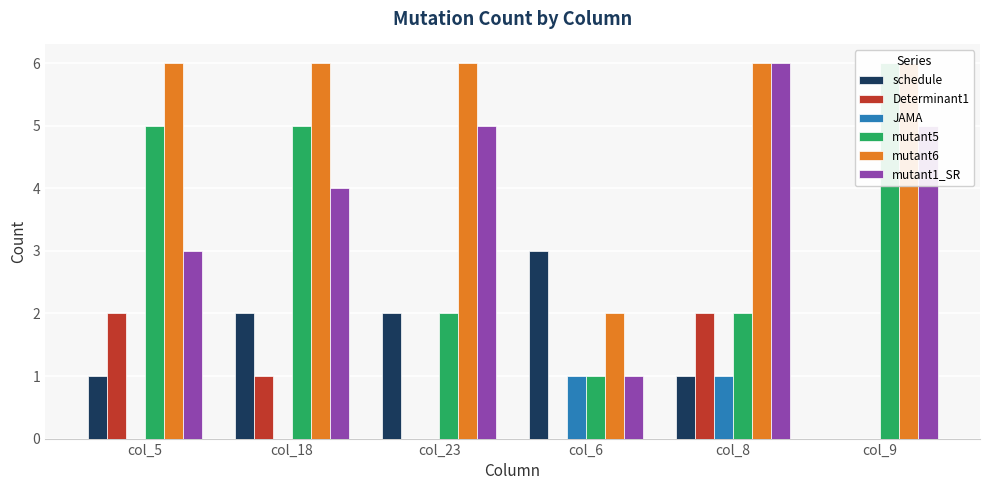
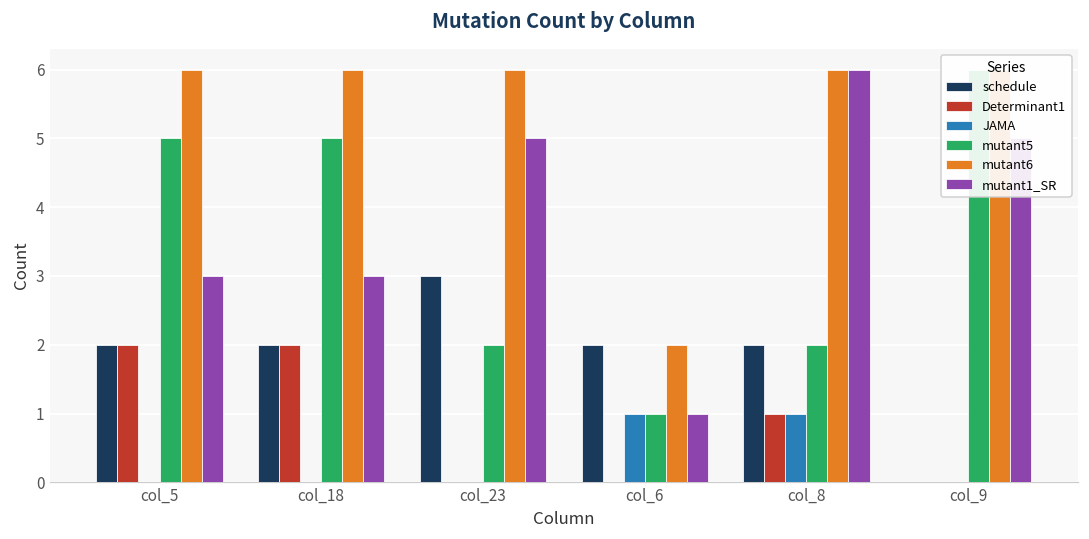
  {
    "schedule": {
-     "col_5": 1,
+     "col_5": 2,
      "col_18": 2,
-     "col_23": 2,
-     "col_6": 3,
-     "col_8": 1,
+     "col_23": 3,
+     "col_6": 2,
+     "col_8": 2,
      "col_9": 0
    },
    "Determinant1": {
      "col_5": 2,
-     "col_18": 1,
+     "col_18": 2,
      "col_23": 0,
      "col_6": 0,
-     "col_8": 2,
+     "col_8": 1,
      "col_9": 0
    },
    "JAMA": {
      "col_5": 0,
      "col_18": 0,
      "col_23": 0,
      "col_6": 1,
      "col_8": 1,
      "col_9": 0
    },
    "mutant5": {
      "col_5": 5,
      "col_18": 5,
      "col_23": 2,
      "col_6": 1,
      "col_8": 2
    },
    "mutant6": {
      "col_5": 6,
      "col_18": 6,
      "col_23": 6,
      "col_6": 2,
      "col_8": 6
    },
    "mutant1_SR": {
      "col_5": 3,
-     "col_18": 4,
+     "col_18": 3,
      "col_23": 5,
      "col_6": 1,
      "col_8": 6
    }
  }
